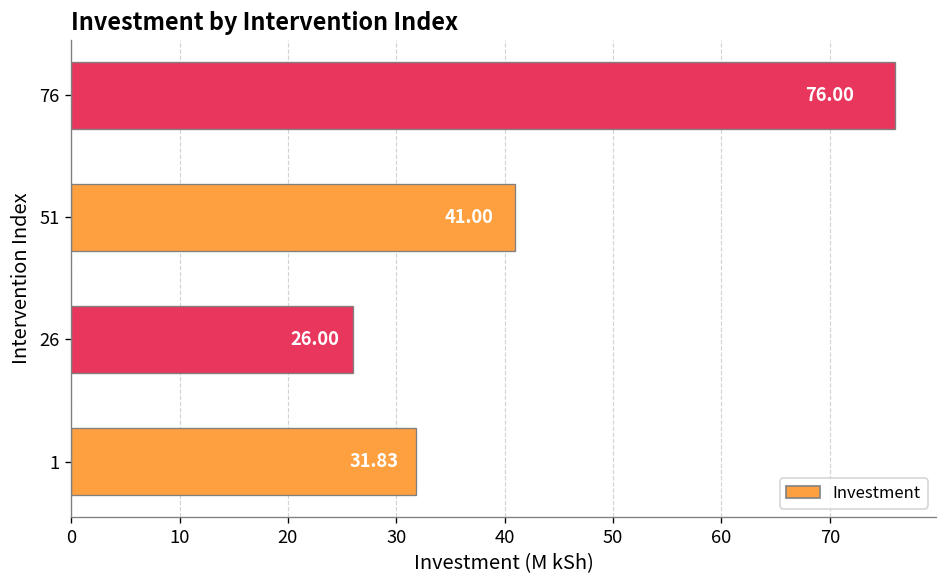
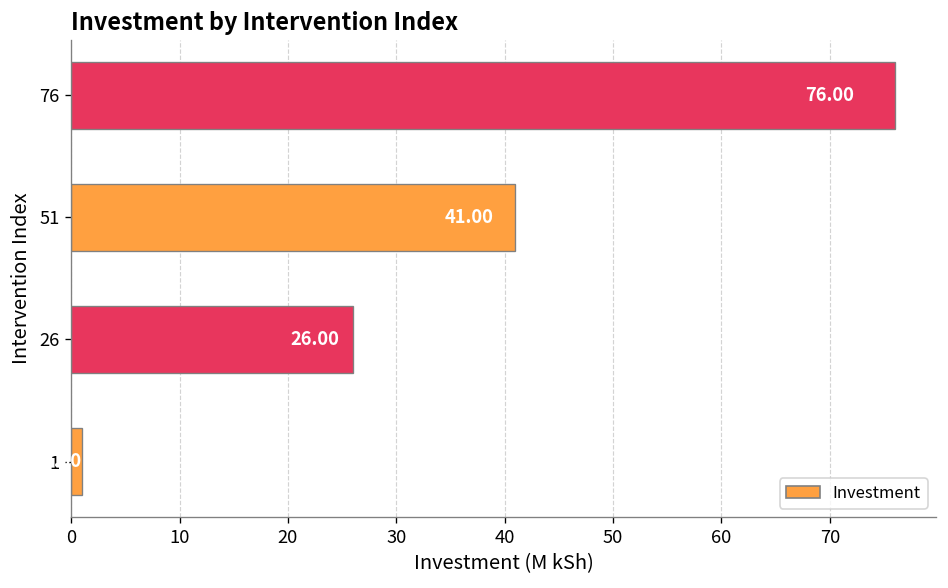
  {
-   "1": 32
+   "1": 1
  }
